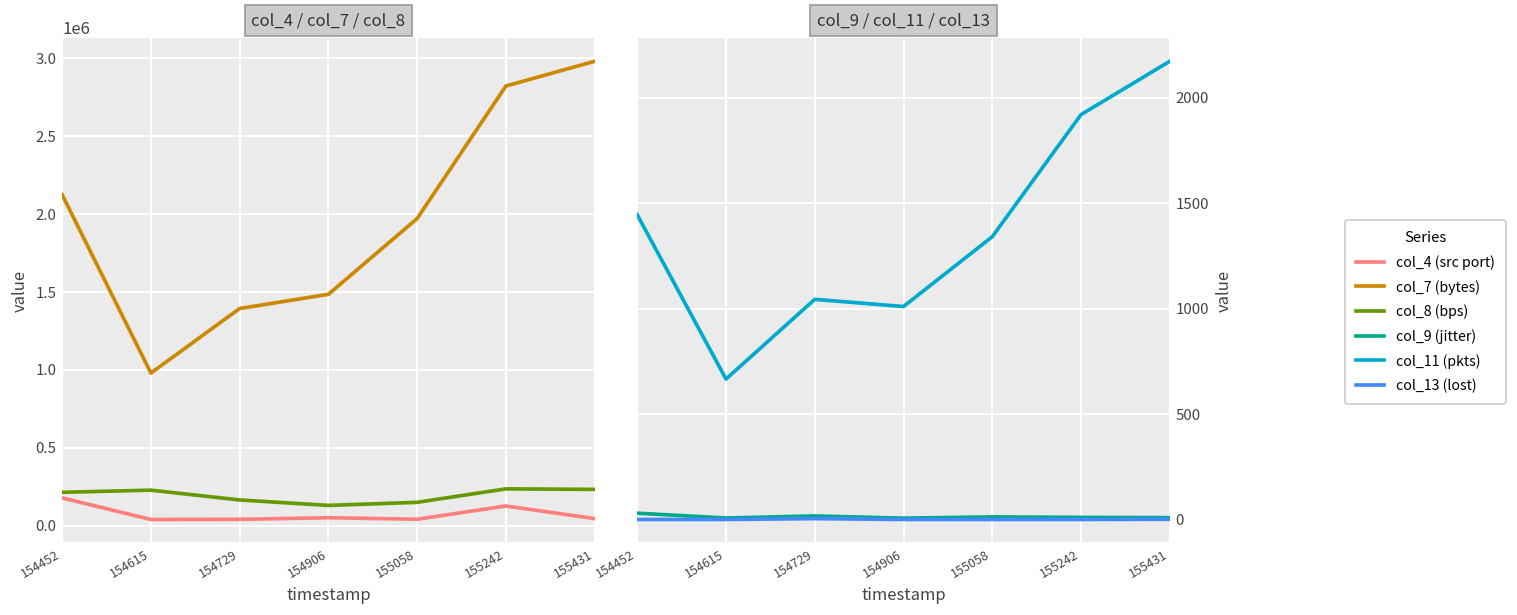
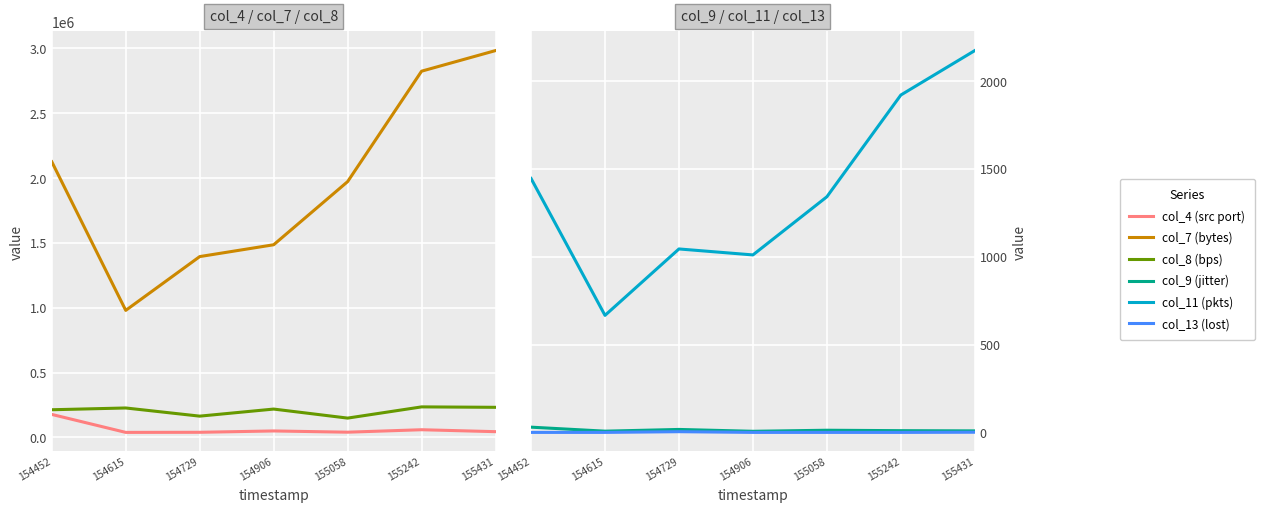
  {
    "col_4 / col_7 / col_8": {
      "col_4 (src port)": {
        "154452": 180000,
        "154615": 40000,
        "154729": 40000,
        "154906": 50000,
        "155058": 40000,
-       "155242": 130000,
+       "155242": 60000,
        "155431": 40000
      },
      "col_7 (bytes)": {
        "154452": 2120000,
        "154615": 980000,
        "154729": 1390000,
        "154906": 1480000,
        "155058": 1970000,
        "155242": 2820000,
        "155431": 2980000
      },
      "col_8 (bps)": {
        "154452": 210000,
        "154615": 230000,
        "154729": 160000,
-       "154906": 130000,
+       "154906": 220000,
        "155058": 150000,
        "155242": 240000,
        "155431": 230000
      }
    },
    "col_9 / col_11 / col_13": {
      "col_9 (jitter)": {
        "154452": 30
      },
      "col_11 (pkts)": {
        "154452": 1450,
        "154615": 670,
        "154729": 1040,
        "154906": 1010,
        "155058": 1340,
        "155242": 1920,
        "155431": 2170
      },
      "col_13 (lost)": {
        "154452": 0
      }
    }
  }
